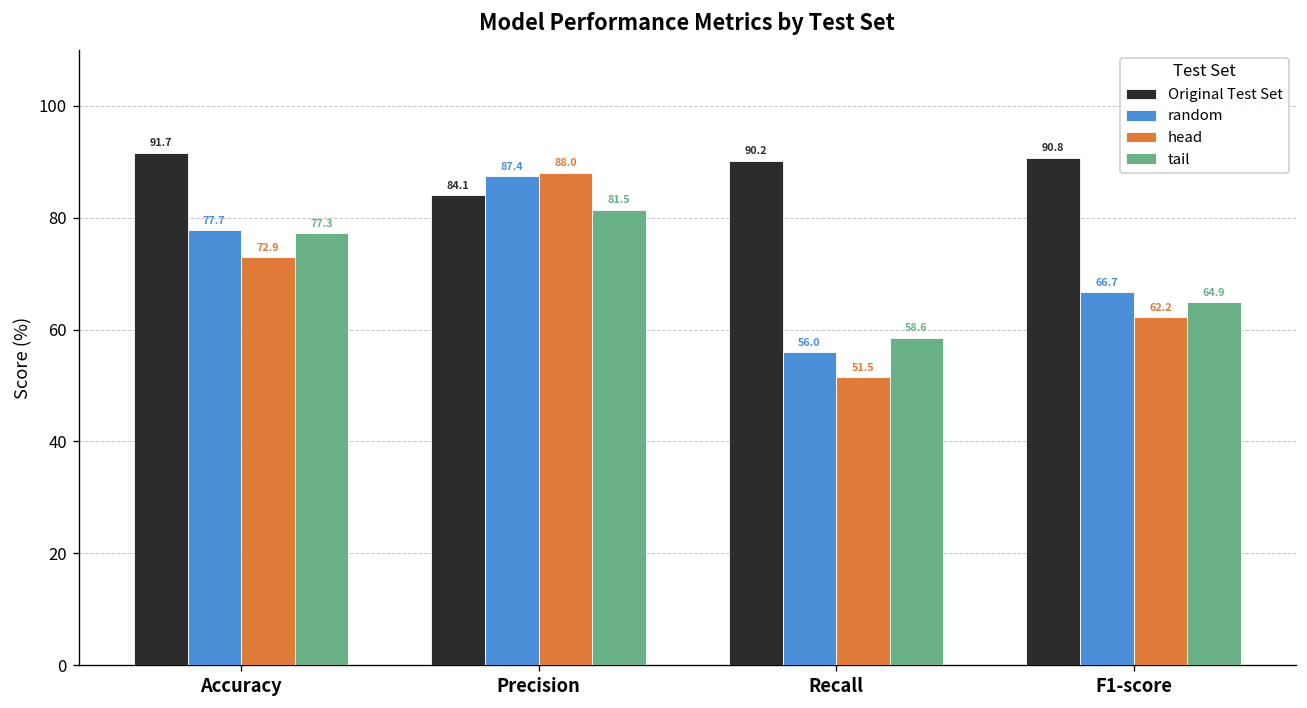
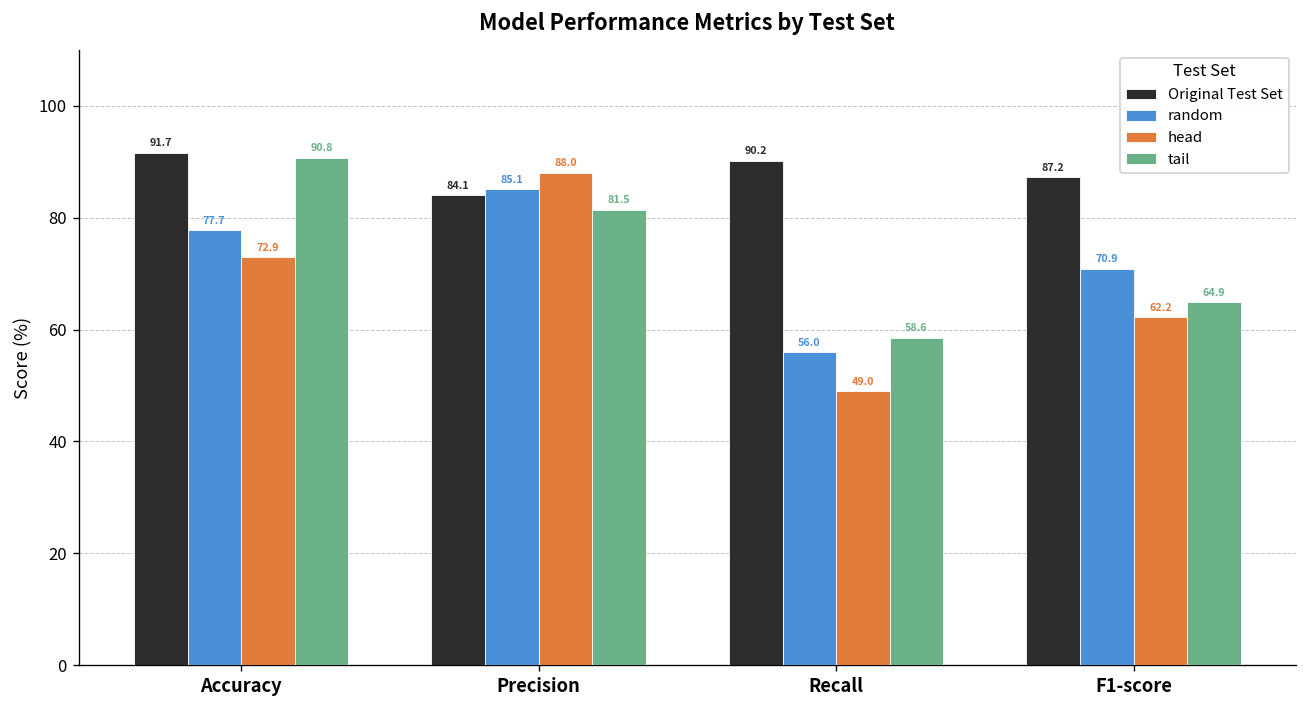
  {
    "Original Test Set": {
      "Accuracy": 91.7,
      "Precision": 84.1,
      "Recall": 90.2,
-     "F1-score": 90.8
+     "F1-score": 87.2
    },
    "random": {
      "Accuracy": 77.7,
-     "Precision": 87.4,
+     "Precision": 85.1,
      "Recall": 56.0,
-     "F1-score": 66.7
+     "F1-score": 70.9
    },
    "head": {
      "Accuracy": 72.9,
      "Precision": 88.0,
-     "Recall": 51.5,
+     "Recall": 49.0,
      "F1-score": 62.2
    },
    "tail": {
-     "Accuracy": 77.3,
+     "Accuracy": 90.8,
      "Precision": 81.5,
      "Recall": 58.6,
      "F1-score": 64.9
    }
  }
